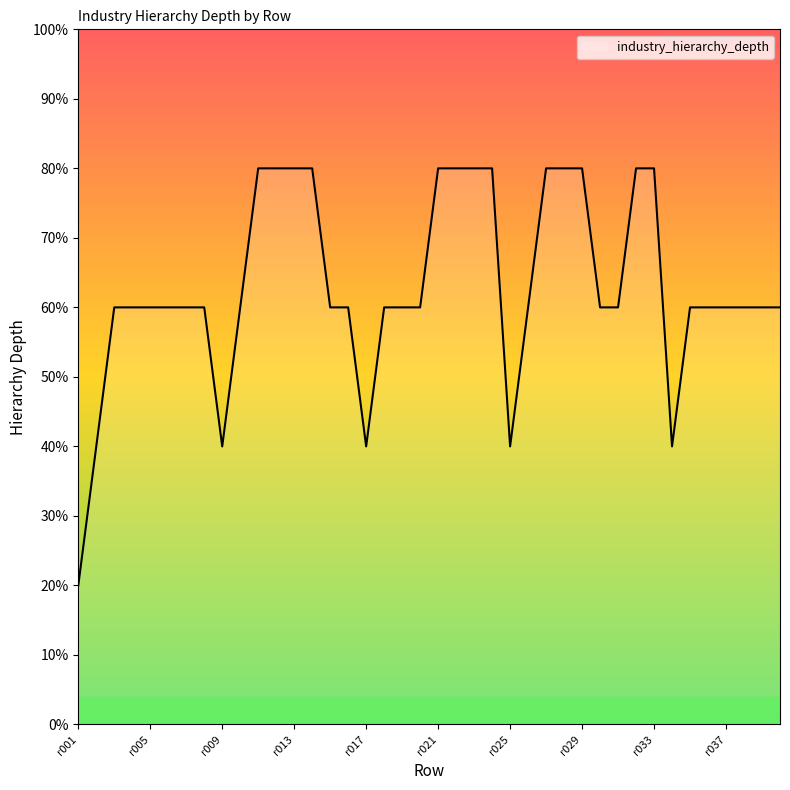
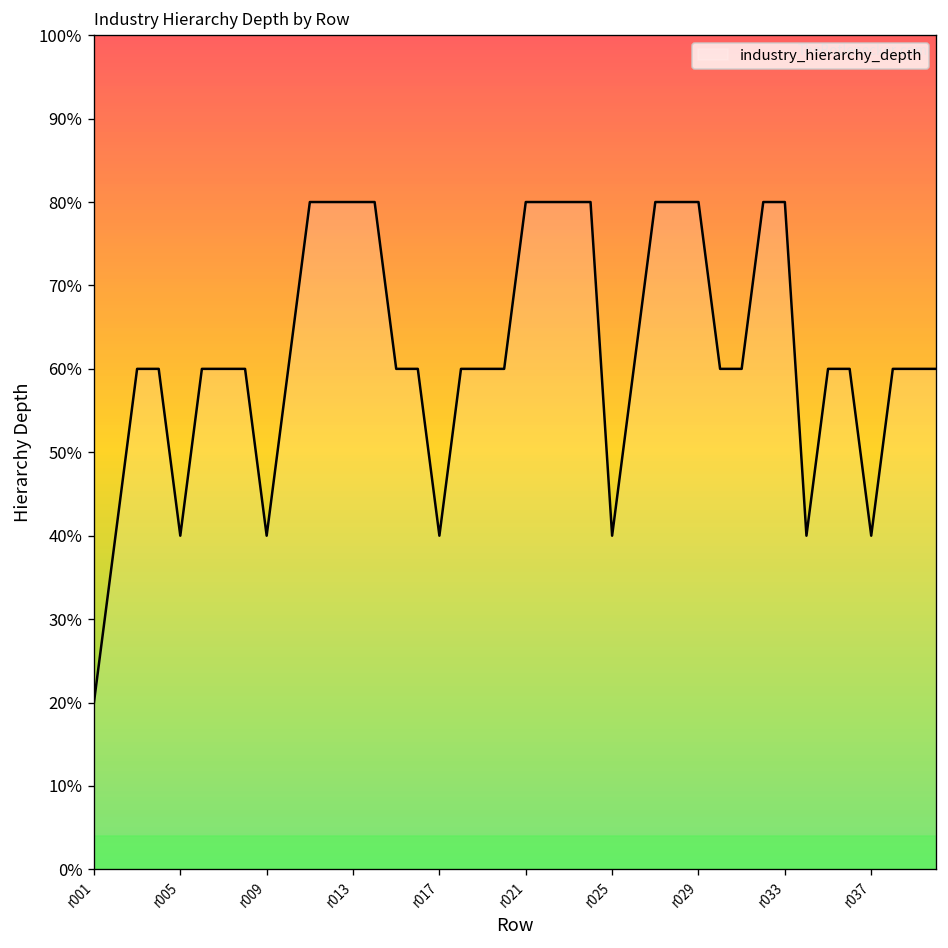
  {
    "r001": "20%",
-   "r005": "60%",
+   "r005": "40%",
    "r009": "40%",
    "r013": "80%",
    "r017": "40%",
    "r021": "80%",
    "r025": "40%",
    "r029": "80%",
    "r033": "80%",
-   "r037": "60%"
+   "r037": "40%"
  }
